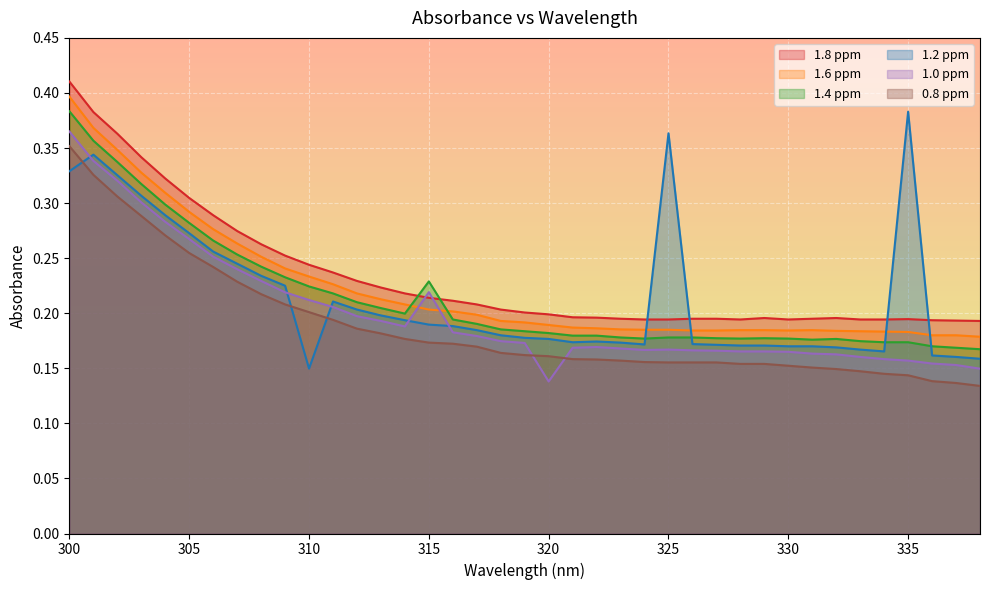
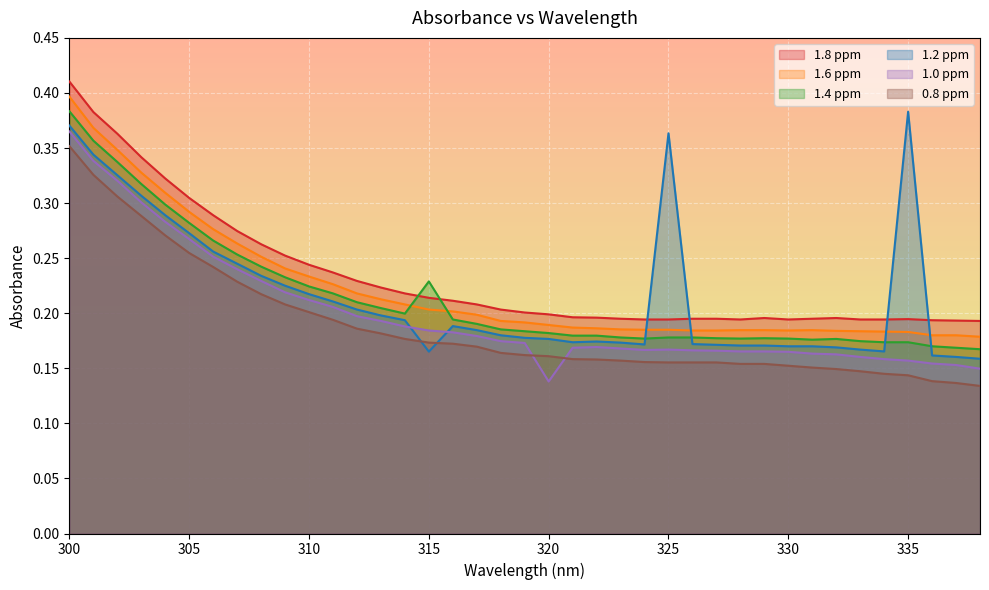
  {
    "1.4 ppm": {
      "300": 0.383,
      "305": 0.282,
      "310": 0.224,
      "315": 0.229,
      "320": 0.182,
      "325": 0.178,
      "330": 0.177,
      "335": 0.174
    },
    "1.2 ppm": {
-     "300": 0.329,
+     "300": 0.370,
      "305": 0.273,
-     "310": 0.150,
-     "315": 0.190,
+     "310": 0.217,
+     "315": 0.165,
      "320": 0.177,
      "325": 0.363,
      "330": 0.170,
      "335": 0.383
    },
    "1.0 ppm": {
      "300": 0.365,
      "305": 0.267,
      "310": 0.212,
-     "315": 0.219,
+     "315": 0.184,
      "320": 0.138,
      "325": 0.167,
      "330": 0.165,
      "335": 0.157
    }
  }
